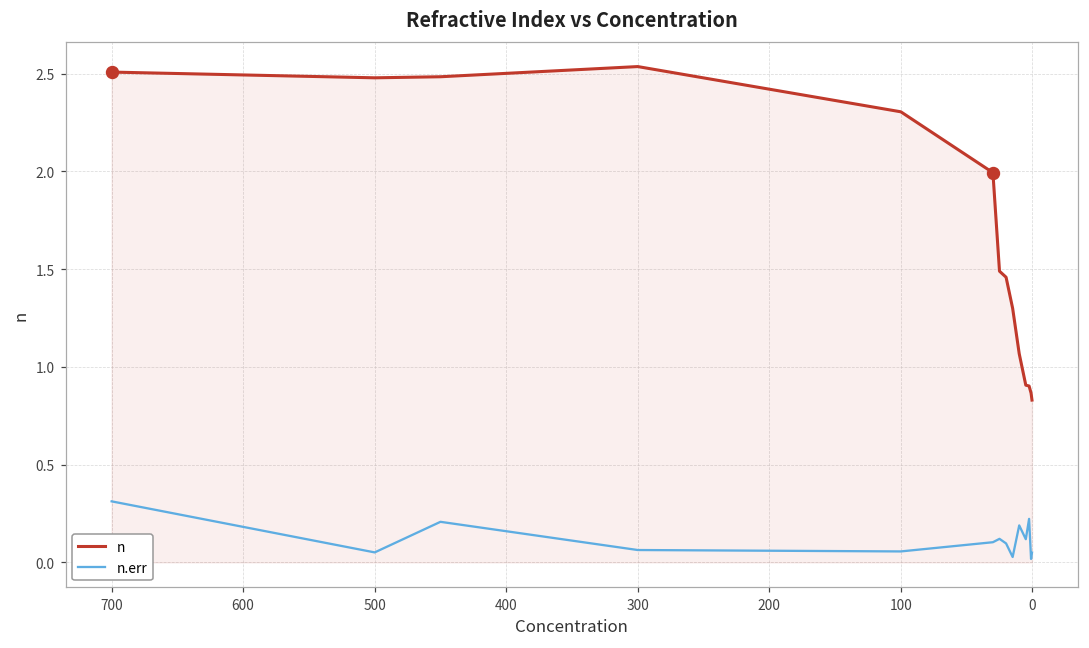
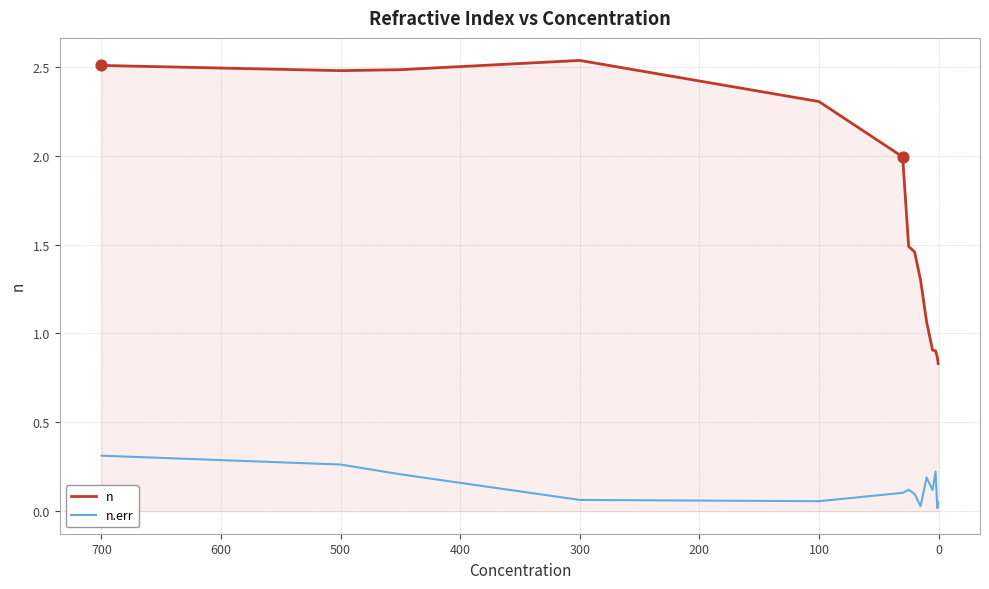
  {
    "n.err": {
      "700": 0.31,
-     "500": 0.05,
+     "500": 0.26,
      "300": 0.06,
      "100": 0.06
    }
  }
